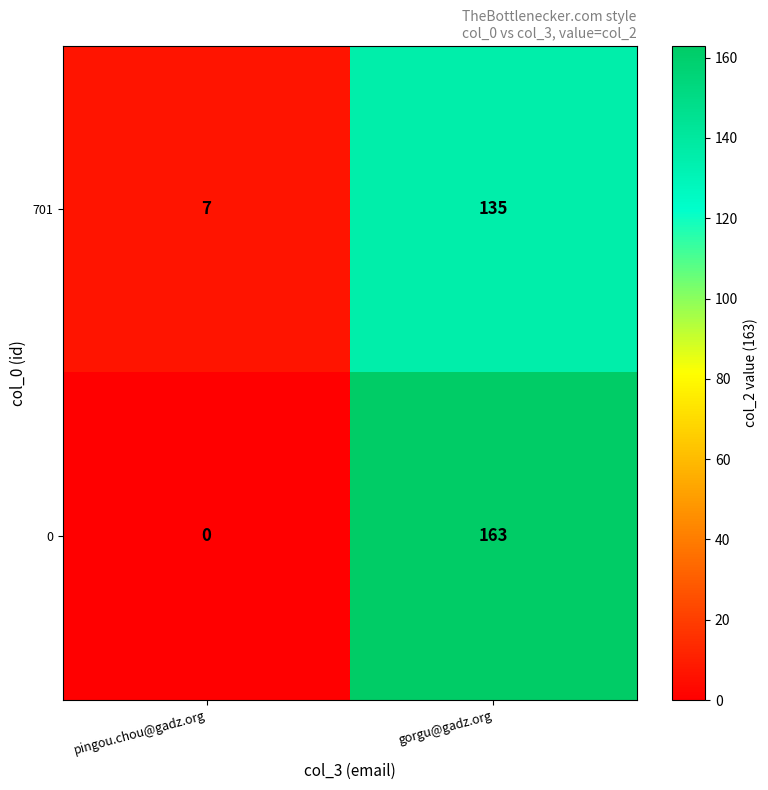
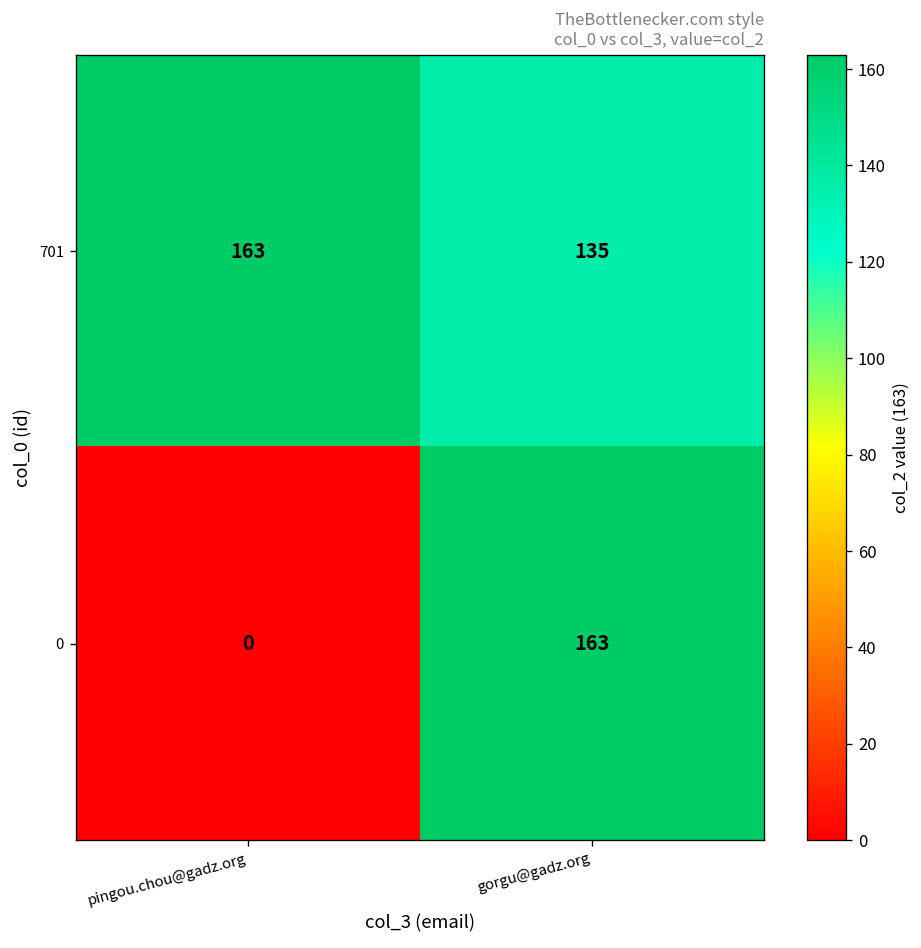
  {
    "701": {
-     "pingou.chou@gadz.org": 7,
+     "pingou.chou@gadz.org": 163,
      "gorgu@gadz.org": 135
    },
    "0": {
      "pingou.chou@gadz.org": 0,
      "gorgu@gadz.org": 163
    }
  }
